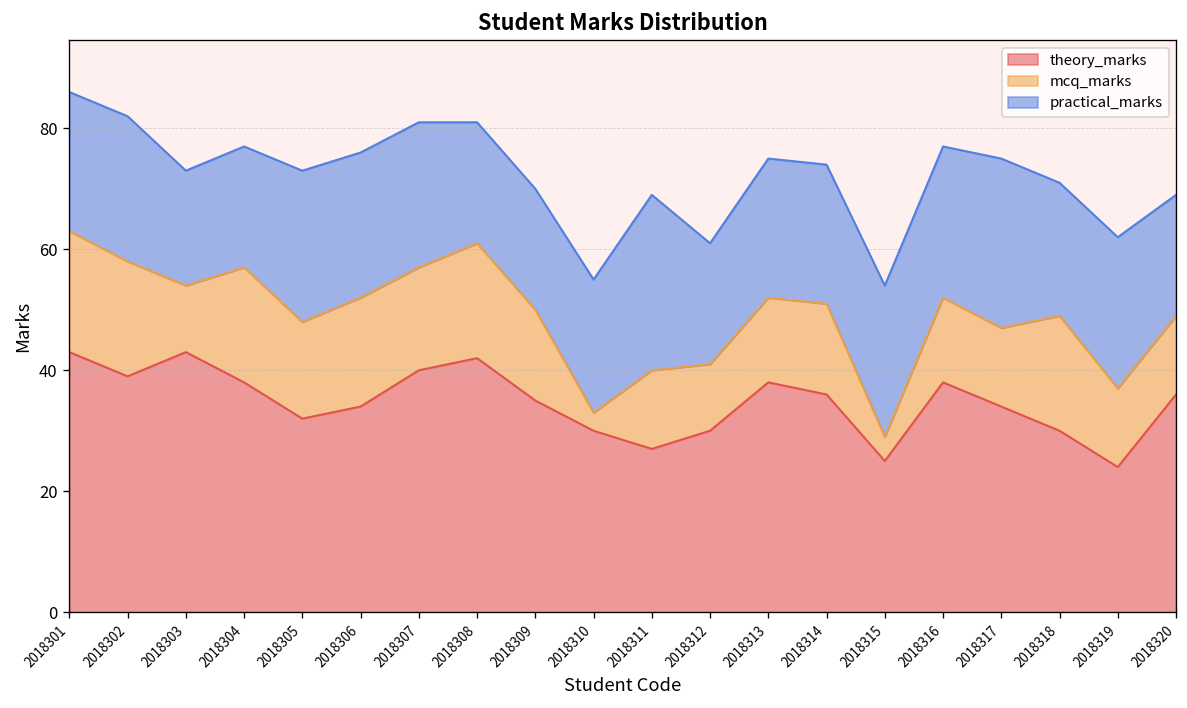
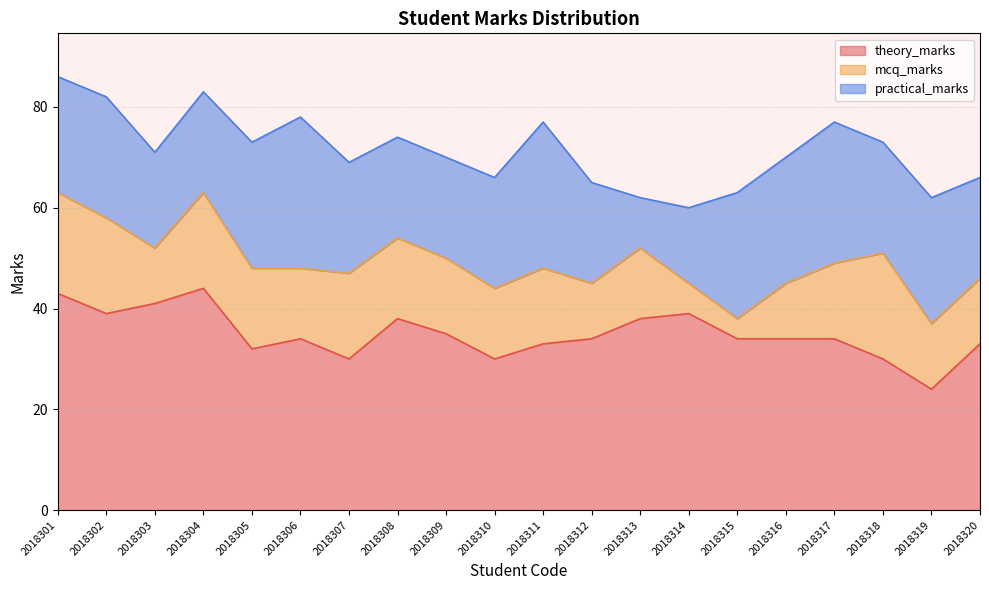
  {
    "theory_marks": {
      "2018301": 43,
      "2018302": 39,
-     "2018303": 43,
-     "2018304": 38,
+     "2018303": 41,
+     "2018304": 44,
      "2018305": 32,
      "2018306": 34,
-     "2018307": 40,
-     "2018308": 42,
+     "2018307": 30,
+     "2018308": 38,
      "2018309": 35,
      "2018310": 30,
-     "2018311": 27,
-     "2018312": 30,
+     "2018311": 33,
+     "2018312": 34,
      "2018313": 38,
-     "2018314": 36,
-     "2018315": 25,
-     "2018316": 38,
+     "2018314": 39,
+     "2018315": 34,
+     "2018316": 34,
      "2018317": 34,
      "2018318": 30,
      "2018319": 24,
-     "2018320": 36
+     "2018320": 33
    },
    "mcq_marks": {
      "2018301": 20,
      "2018302": 19,
      "2018303": 11,
      "2018304": 19,
      "2018305": 16,
-     "2018306": 18,
+     "2018306": 14,
      "2018307": 17,
-     "2018308": 19,
+     "2018308": 16,
      "2018309": 15,
-     "2018310": 3,
-     "2018311": 13,
+     "2018310": 14,
+     "2018311": 15,
      "2018312": 11,
      "2018313": 14,
-     "2018314": 15,
+     "2018314": 6,
      "2018315": 4,
-     "2018316": 14,
-     "2018317": 13,
-     "2018318": 19,
+     "2018316": 11,
+     "2018317": 15,
+     "2018318": 21,
      "2018319": 13,
      "2018320": 13
    },
    "practical_marks": {
      "2018301": 23,
      "2018302": 24,
      "2018303": 19,
      "2018304": 20,
      "2018305": 25,
-     "2018306": 24,
-     "2018307": 24,
+     "2018306": 30,
+     "2018307": 22,
      "2018308": 20,
      "2018309": 20,
      "2018310": 22,
      "2018311": 29,
      "2018312": 20,
-     "2018313": 23,
-     "2018314": 23,
+     "2018313": 10,
+     "2018314": 15,
      "2018315": 25,
      "2018316": 25,
      "2018317": 28,
      "2018318": 22,
      "2018319": 25,
      "2018320": 20
    }
  }
